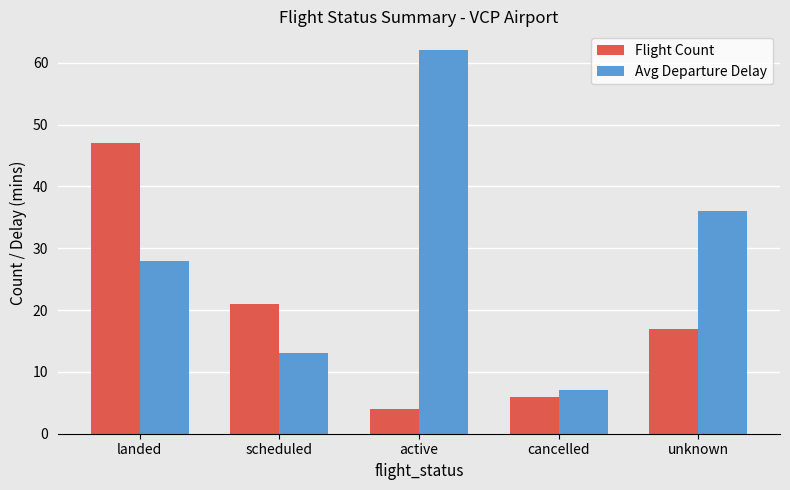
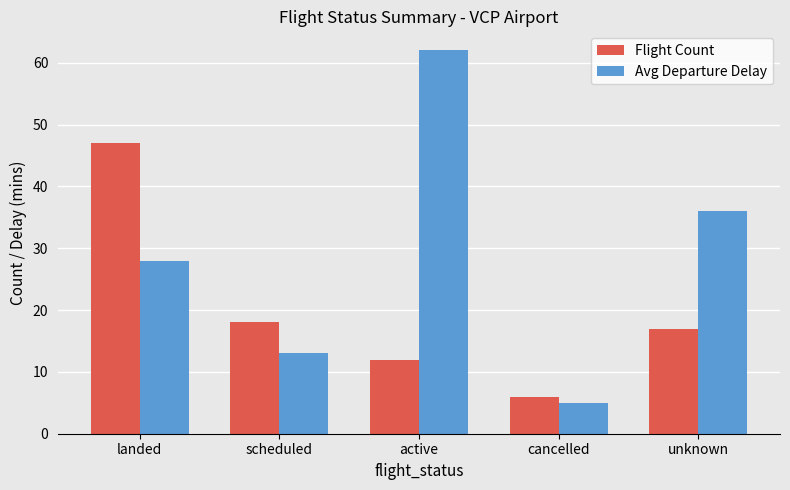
  {
    "Flight Count": {
      "landed": 47,
-     "scheduled": 21,
-     "active": 4,
+     "scheduled": 18,
+     "active": 12,
      "cancelled": 6,
      "unknown": 17
    },
    "Avg Departure Delay": {
      "landed": 28,
      "scheduled": 13,
      "active": 62,
-     "cancelled": 7,
+     "cancelled": 5,
      "unknown": 36
    }
  }
